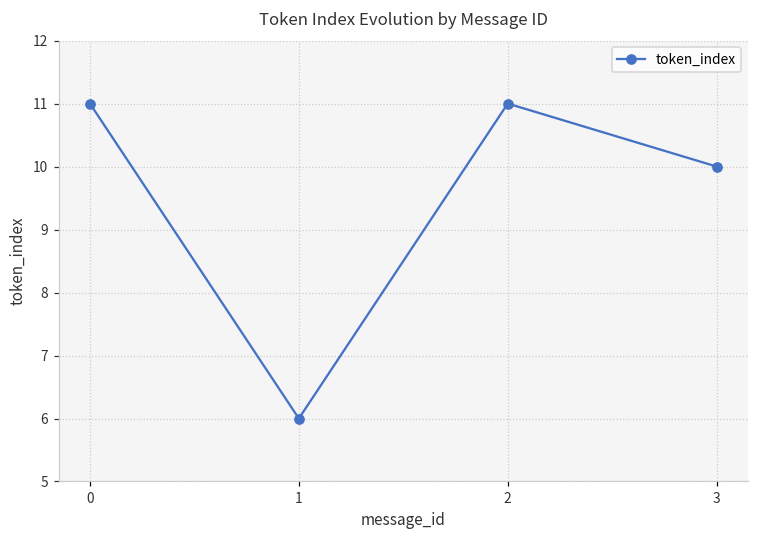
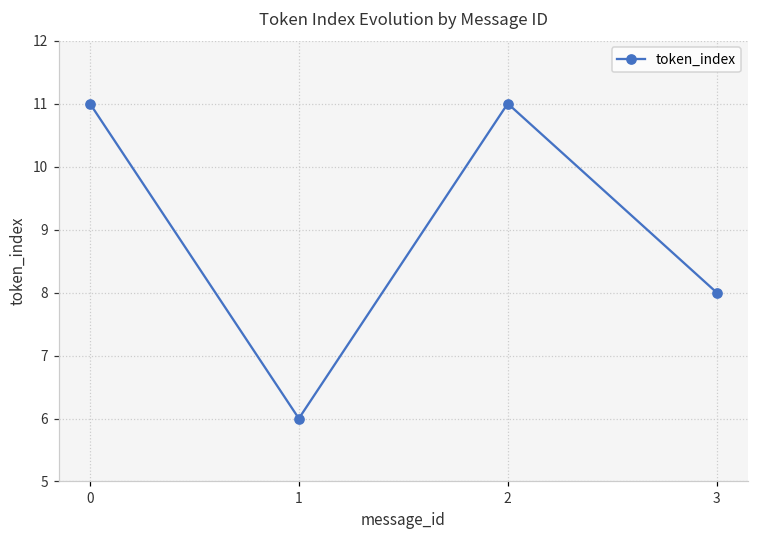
  {
    "0": 11,
    "1": 6,
    "2": 11,
-   "3": 10
+   "3": 8
  }
